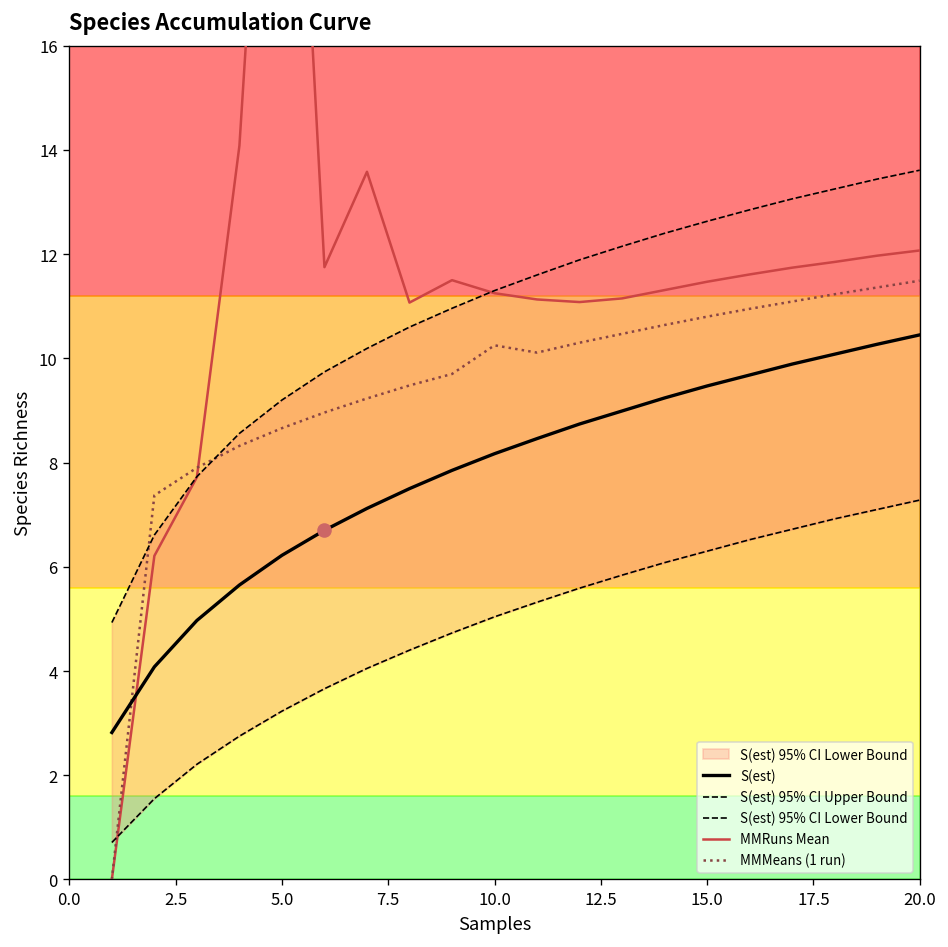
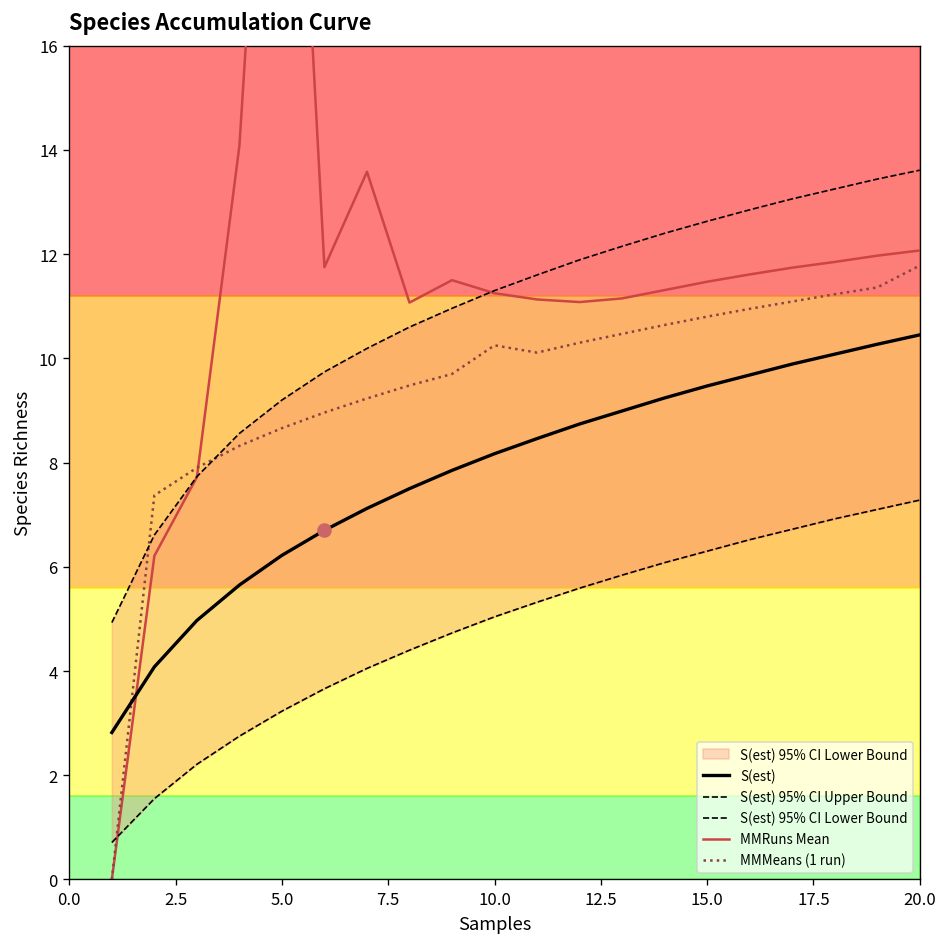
  {
    "MMMeans (1 run)": {
      "5.0": 8.7,
      "10.0": 10.3,
      "15.0": 10.8,
-     "20.0": 11.5
+     "20.0": 11.8
    }
  }
